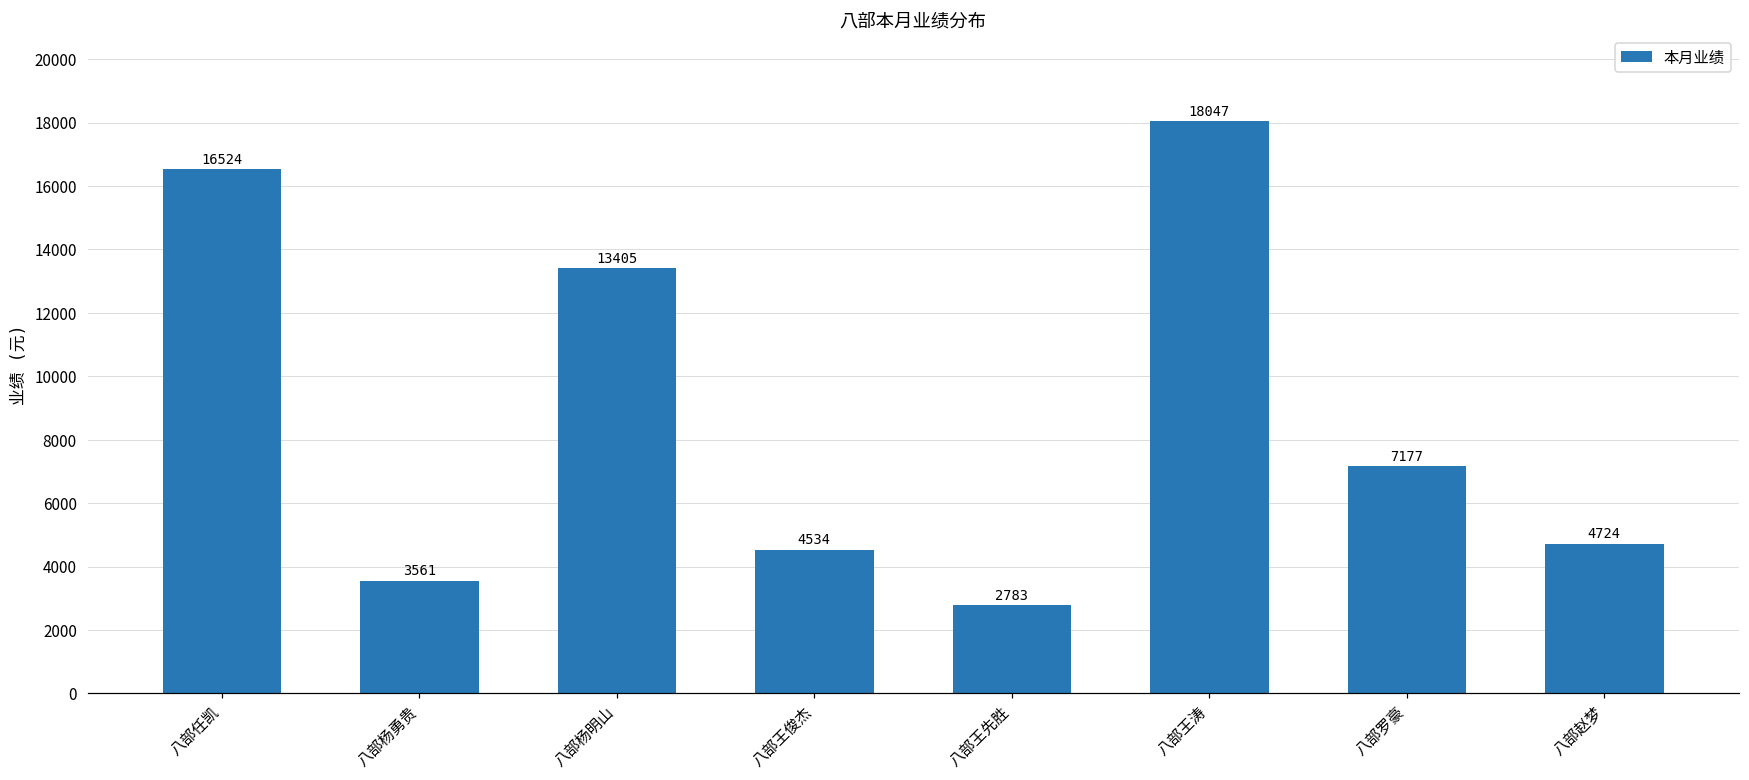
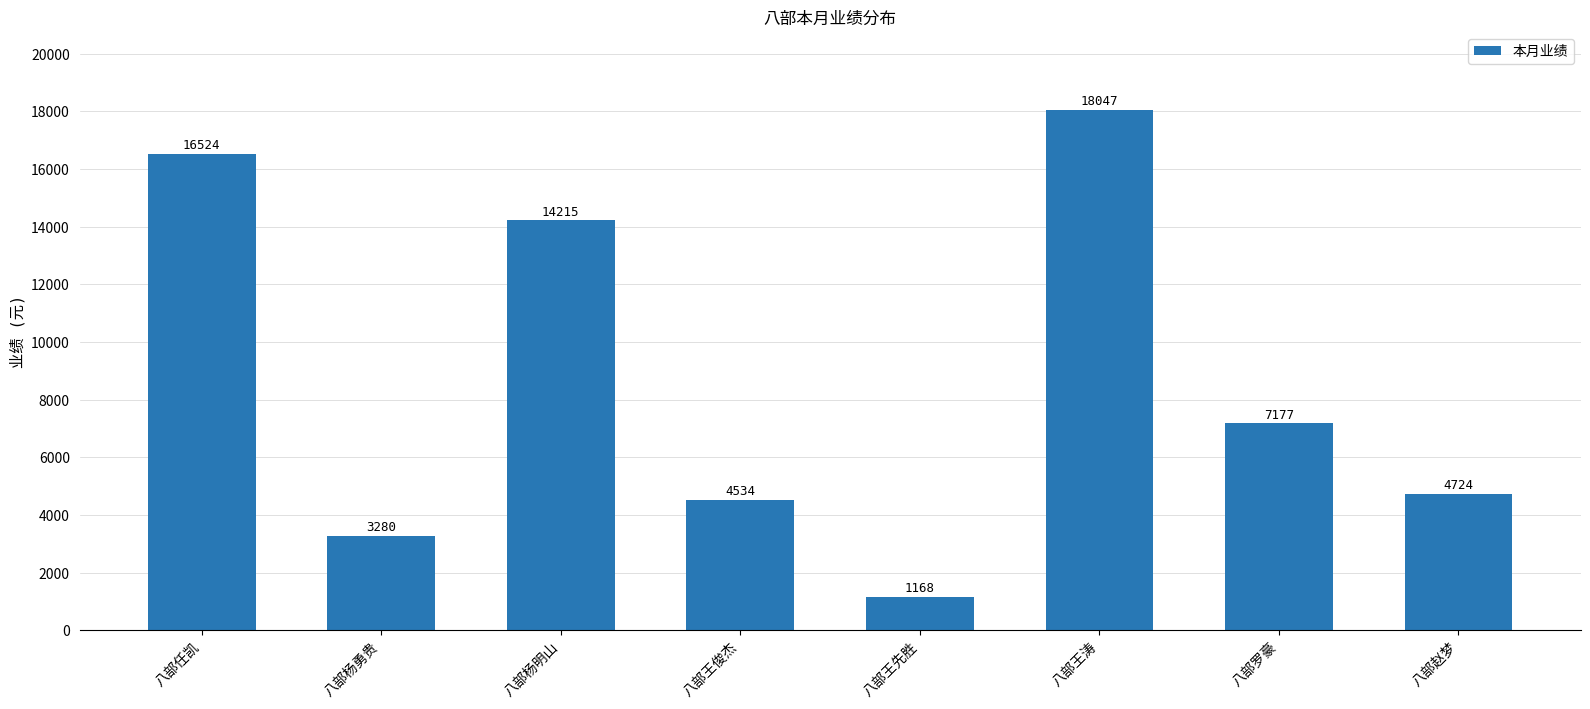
  {
    "八部任凯": 16524,
-   "八部杨勇贵": 3561,
-   "八部杨明山": 13405,
+   "八部杨勇贵": 3280,
+   "八部杨明山": 14215,
    "八部王俊杰": 4534,
-   "八部王先胜": 2783,
+   "八部王先胜": 1168,
    "八部王涛": 18047,
    "八部罗豪": 7177,
    "八部赵梦": 4724
  }
